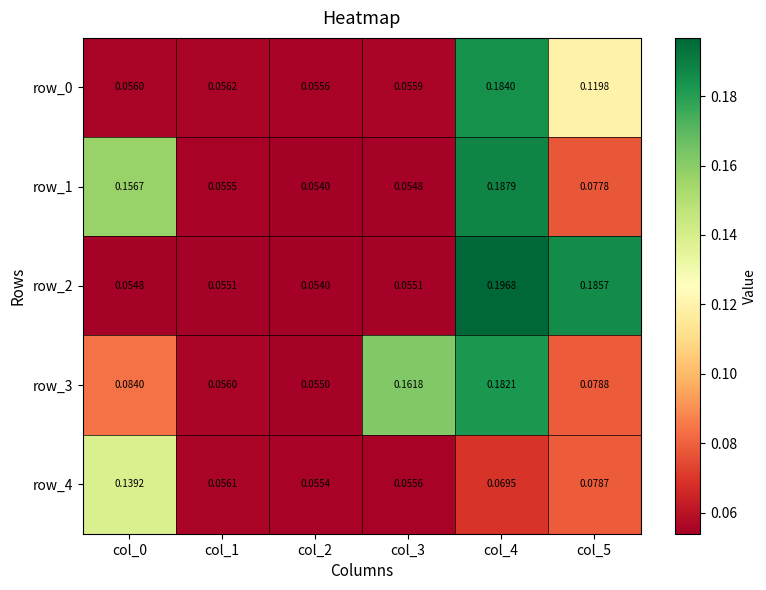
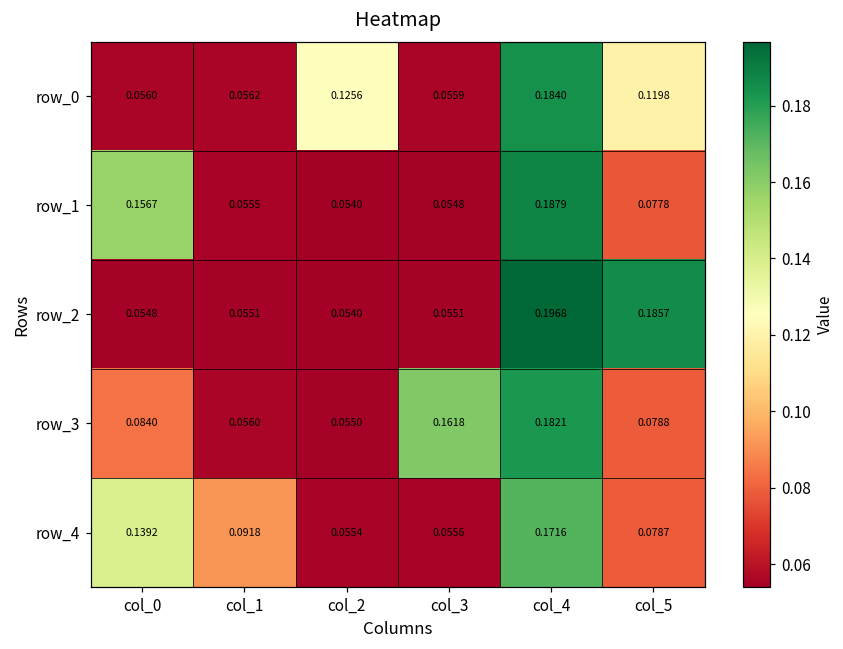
  {
    "row_0": {
      "col_0": 0.0560,
      "col_1": 0.0562,
-     "col_2": 0.0556,
+     "col_2": 0.1256,
      "col_3": 0.0559,
      "col_4": 0.1840,
      "col_5": 0.1198
    },
    "row_1": {
      "col_0": 0.1567,
      "col_1": 0.0555,
      "col_2": 0.0540,
      "col_3": 0.0548,
      "col_4": 0.1879,
      "col_5": 0.0778
    },
    "row_2": {
      "col_0": 0.0548,
      "col_1": 0.0551,
      "col_2": 0.0540,
      "col_3": 0.0551,
      "col_4": 0.1968,
      "col_5": 0.1857
    },
    "row_3": {
      "col_0": 0.0840,
      "col_1": 0.0560,
      "col_2": 0.0550,
      "col_3": 0.1618,
      "col_4": 0.1821,
      "col_5": 0.0788
    },
    "row_4": {
      "col_0": 0.1392,
-     "col_1": 0.0561,
+     "col_1": 0.0918,
      "col_2": 0.0554,
      "col_3": 0.0556,
-     "col_4": 0.0695,
+     "col_4": 0.1716,
      "col_5": 0.0787
    }
  }
